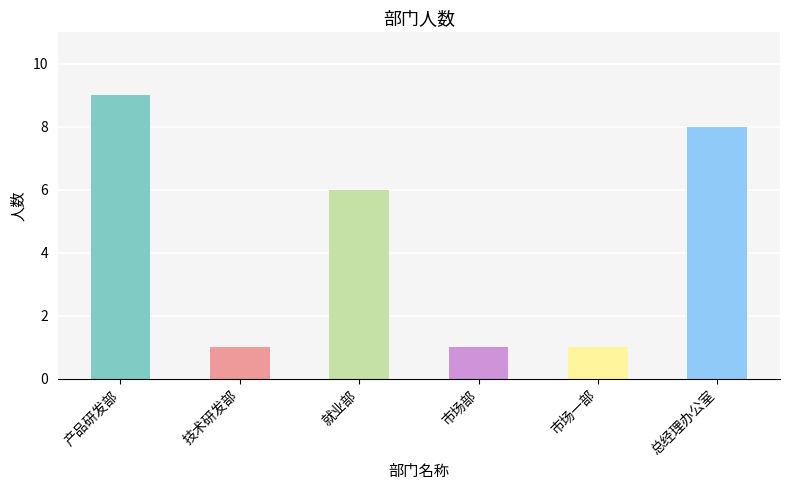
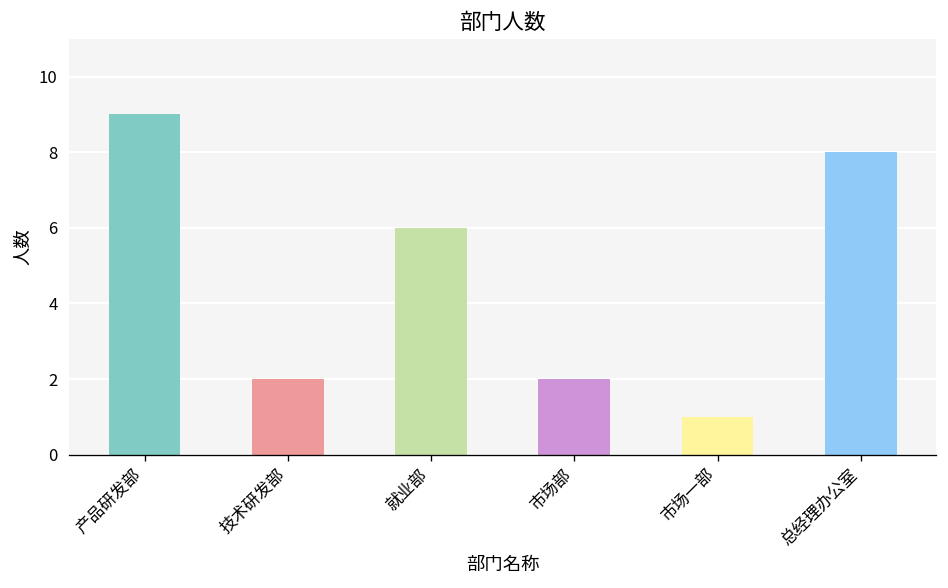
  {
    "产品研发部": 9,
-   "技术研发部": 1,
+   "技术研发部": 2,
    "就业部": 6,
-   "市场部": 1,
+   "市场部": 2,
    "市场一部": 1,
    "总经理办公室": 8
  }
